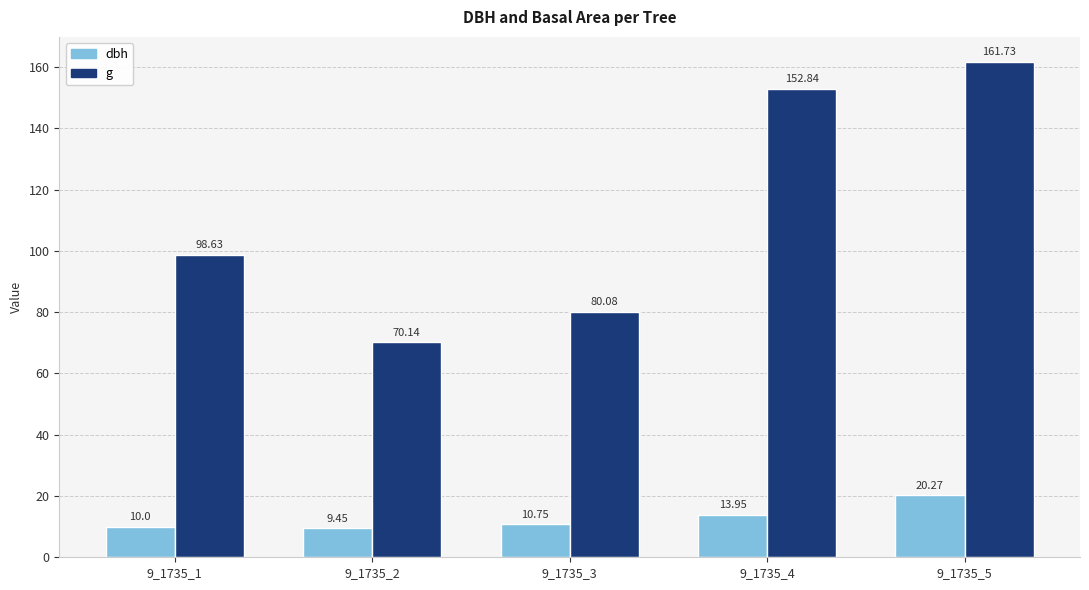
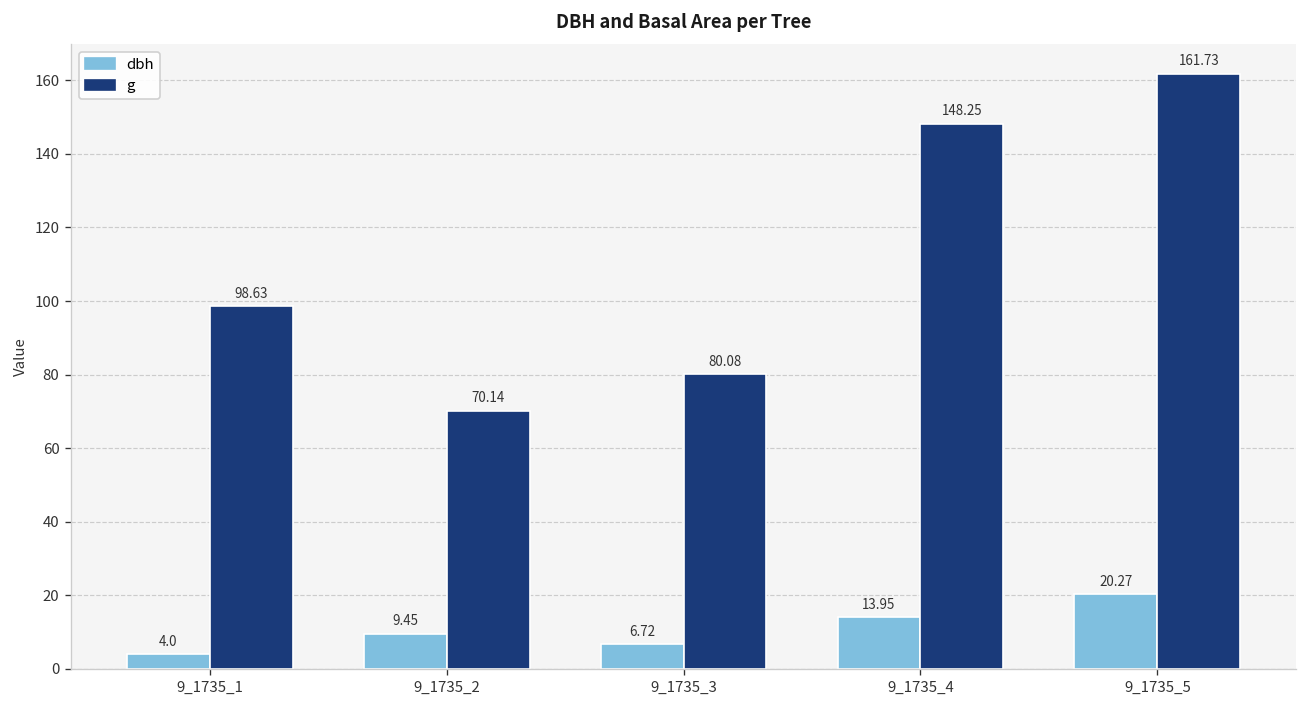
  {
    "dbh": {
-     "9_1735_1": 10.0,
+     "9_1735_1": 4.0,
      "9_1735_2": 9.45,
-     "9_1735_3": 10.75,
+     "9_1735_3": 6.72,
      "9_1735_4": 13.95,
      "9_1735_5": 20.27
    },
    "g": {
      "9_1735_1": 98.63,
      "9_1735_2": 70.14,
      "9_1735_3": 80.08,
-     "9_1735_4": 152.84,
+     "9_1735_4": 148.25,
      "9_1735_5": 161.73
    }
  }
